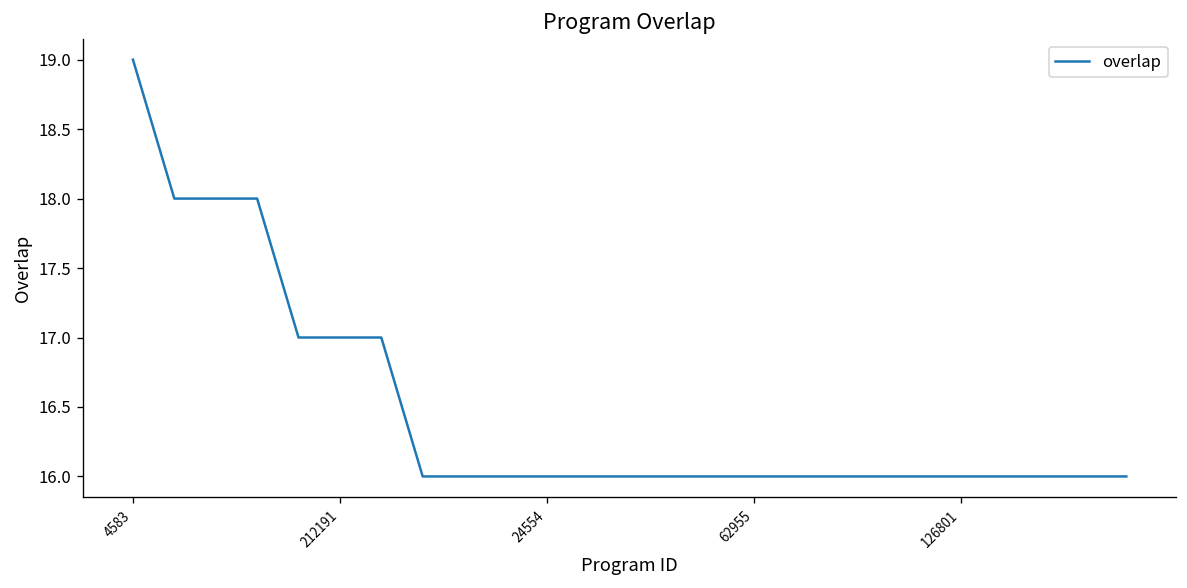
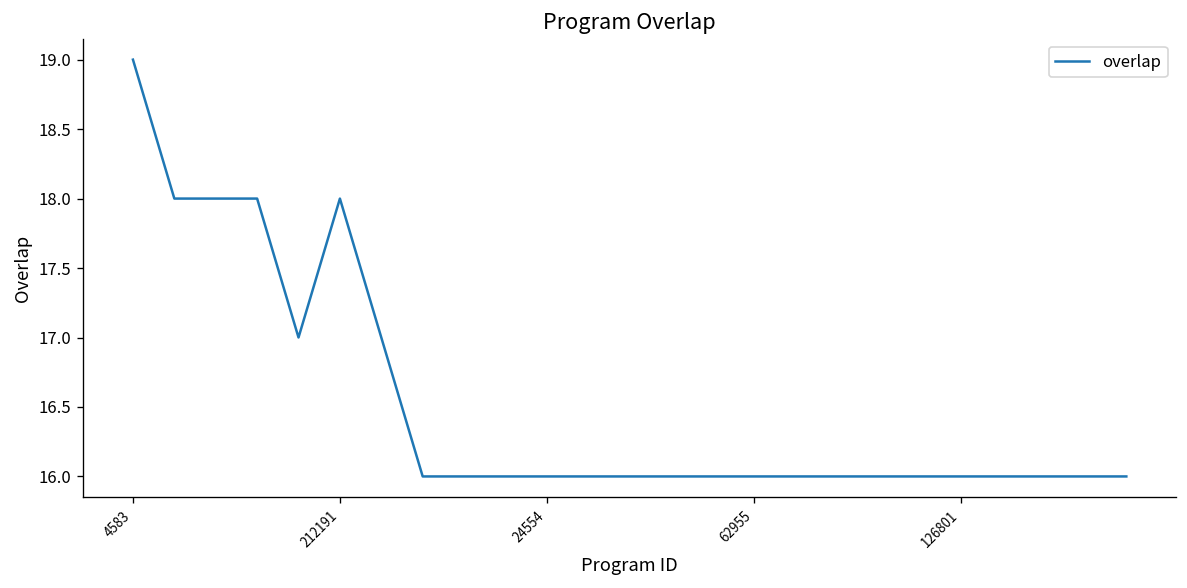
  {
    "4583": 19,
-   "212191": 17,
+   "212191": 18,
    "24554": 16,
    "62955": 16,
    "126801": 16
  }
